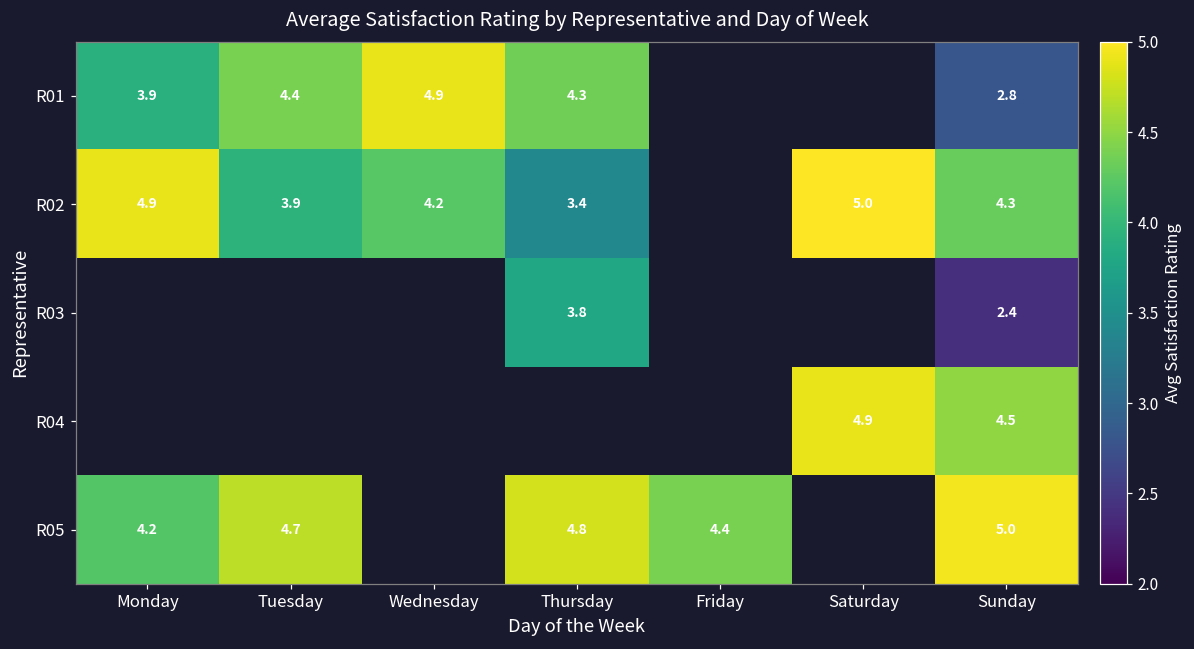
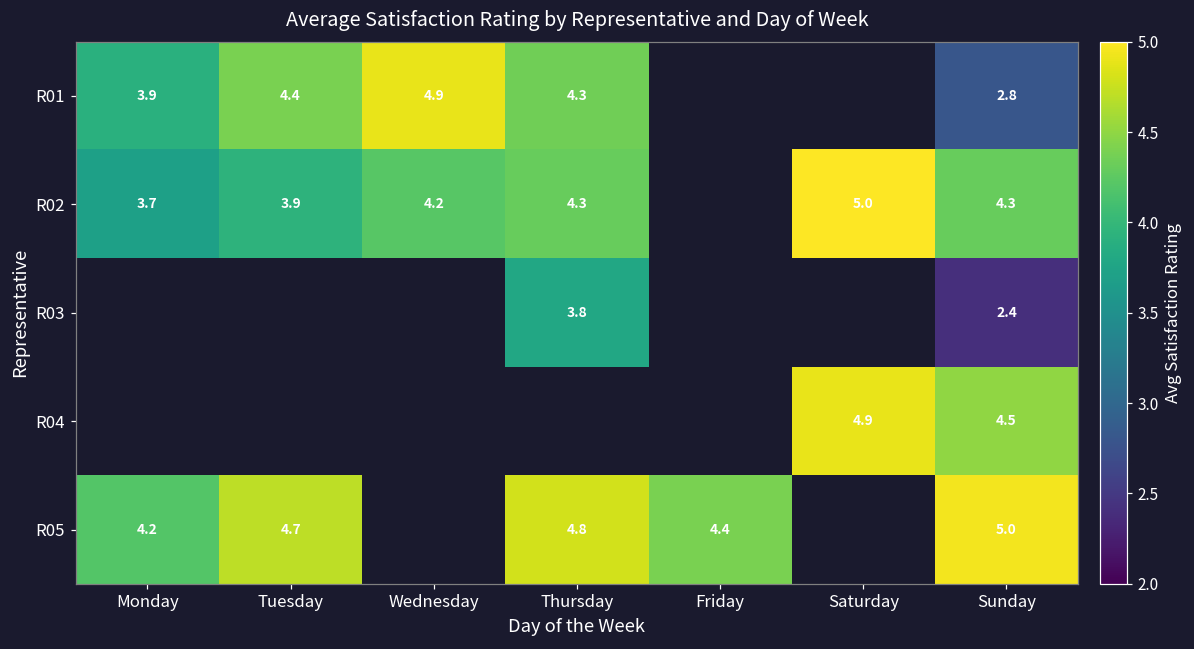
  {
    "R01": {
      "Monday": 3.9,
      "Tuesday": 4.4,
      "Wednesday": 4.9,
      "Thursday": 4.3,
      "Sunday": 2.8
    },
    "R02": {
-     "Monday": 4.9,
+     "Monday": 3.7,
      "Tuesday": 3.9,
      "Wednesday": 4.2,
-     "Thursday": 3.4,
+     "Thursday": 4.3,
      "Saturday": 5.0,
      "Sunday": 4.3
    },
    "R03": {
      "Thursday": 3.8,
      "Sunday": 2.4
    },
    "R04": {
      "Saturday": 4.9,
      "Sunday": 4.5
    },
    "R05": {
      "Monday": 4.2,
      "Tuesday": 4.7,
      "Thursday": 4.8,
      "Friday": 4.4,
      "Sunday": 5.0
    }
  }
